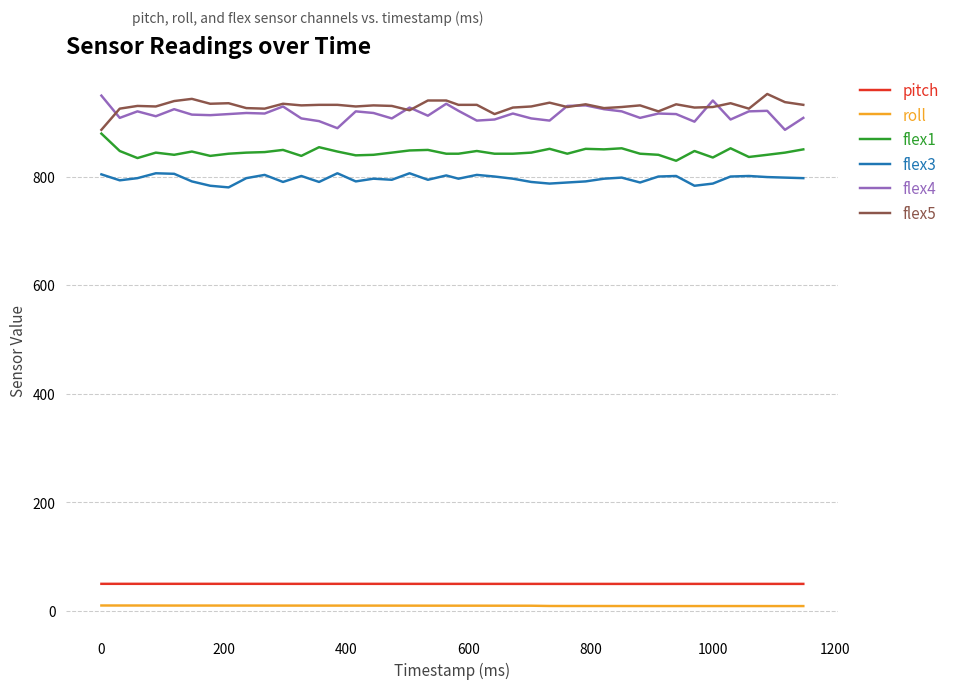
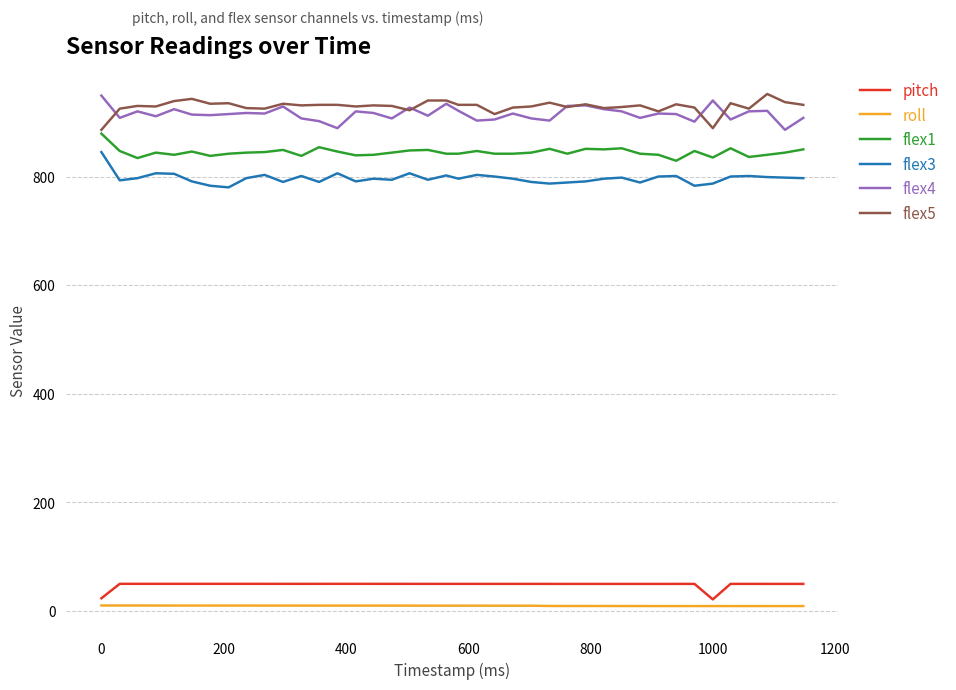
  {
    "pitch": {
-     "0": 50,
-     "1000": 50
+     "0": 20,
+     "1000": 20
    },
    "roll": {
      "0": 10,
      "1000": 10
    },
    "flex1": {
      "0": 880,
      "1000": 840
    },
    "flex3": {
-     "0": 800,
+     "0": 850,
      "1000": 790
    },
    "flex4": {
      "0": 950,
      "1000": 940
    },
    "flex5": {
      "0": 890,
-     "1000": 930
+     "1000": 890
    }
  }
